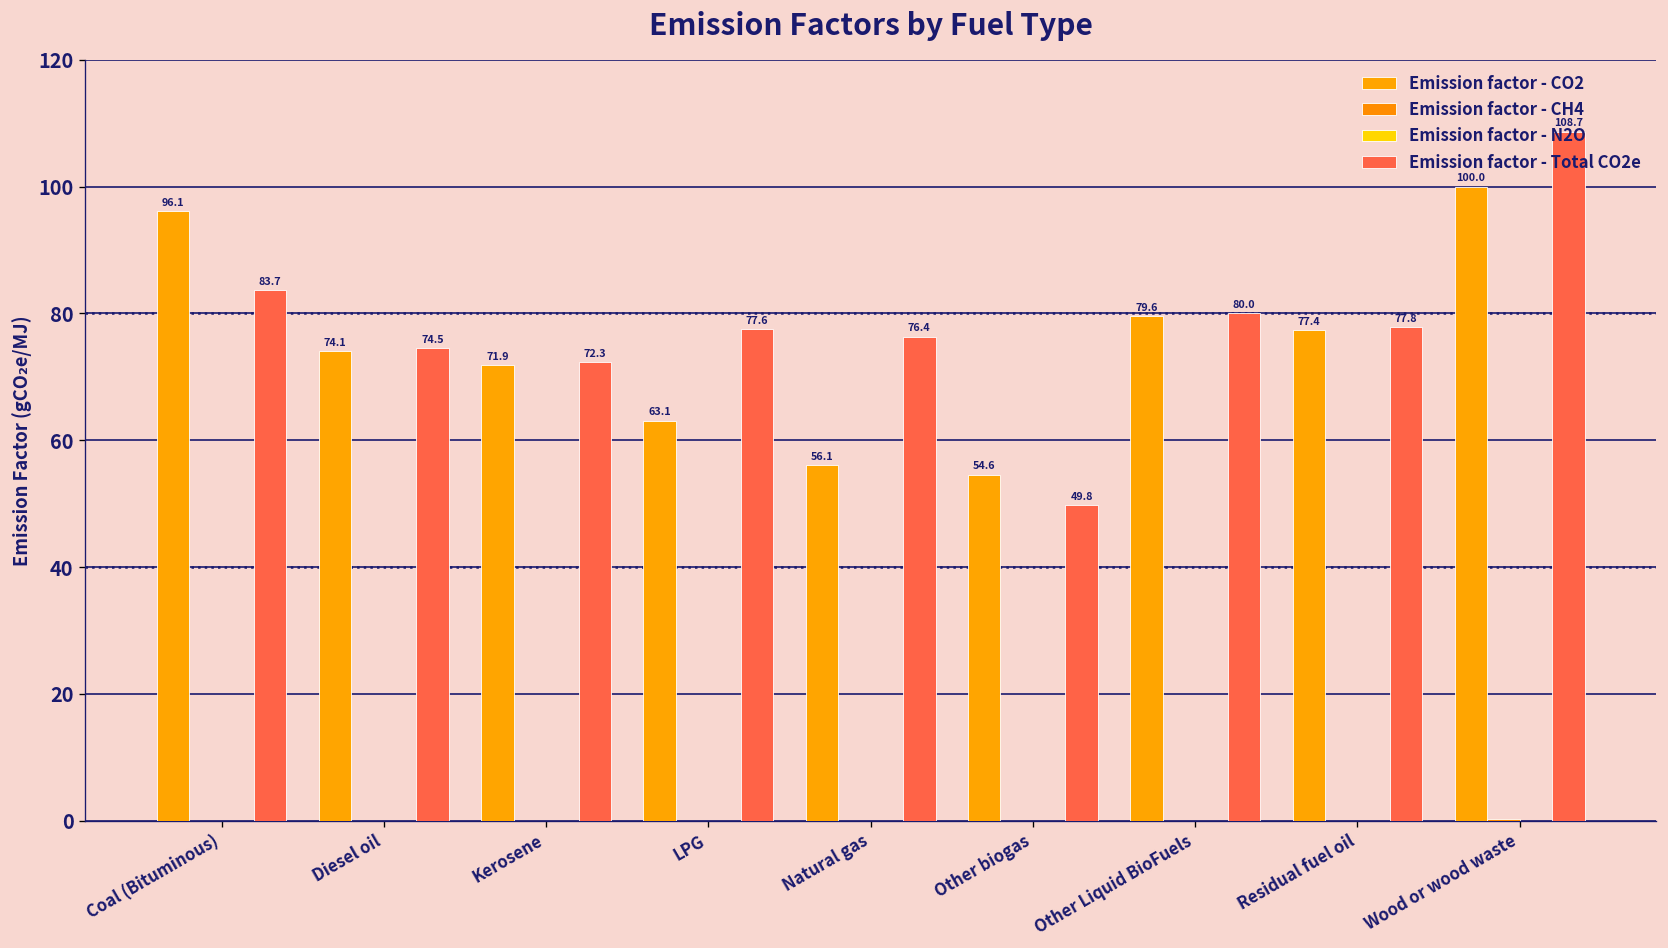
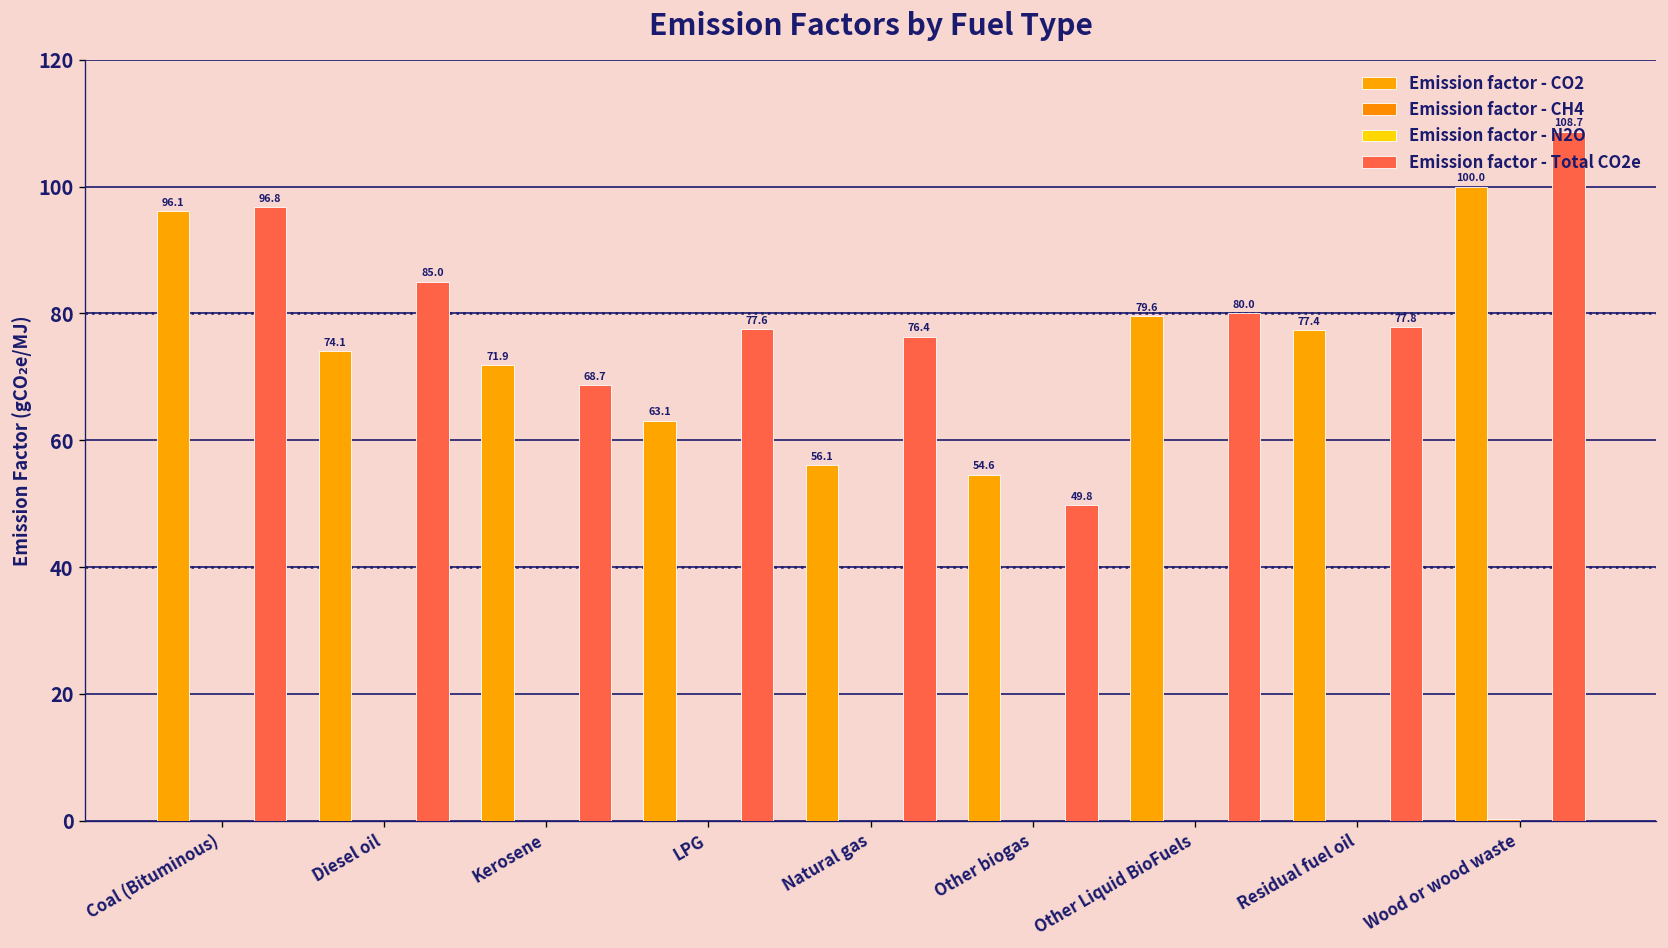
  {
    "Emission factor - Total CO2e": {
-     "Coal (Bituminous)": 83.7,
-     "Diesel oil": 74.5,
-     "Kerosene": 72.3,
+     "Coal (Bituminous)": 96.8,
+     "Diesel oil": 85.0,
+     "Kerosene": 68.7,
      "LPG": 77.6,
      "Natural gas": 76.4,
      "Other biogas": 49.8,
      "Other Liquid BioFuels": 80.0,
      "Residual fuel oil": 77.8,
      "Wood or wood waste": 108.7
    }
  }
